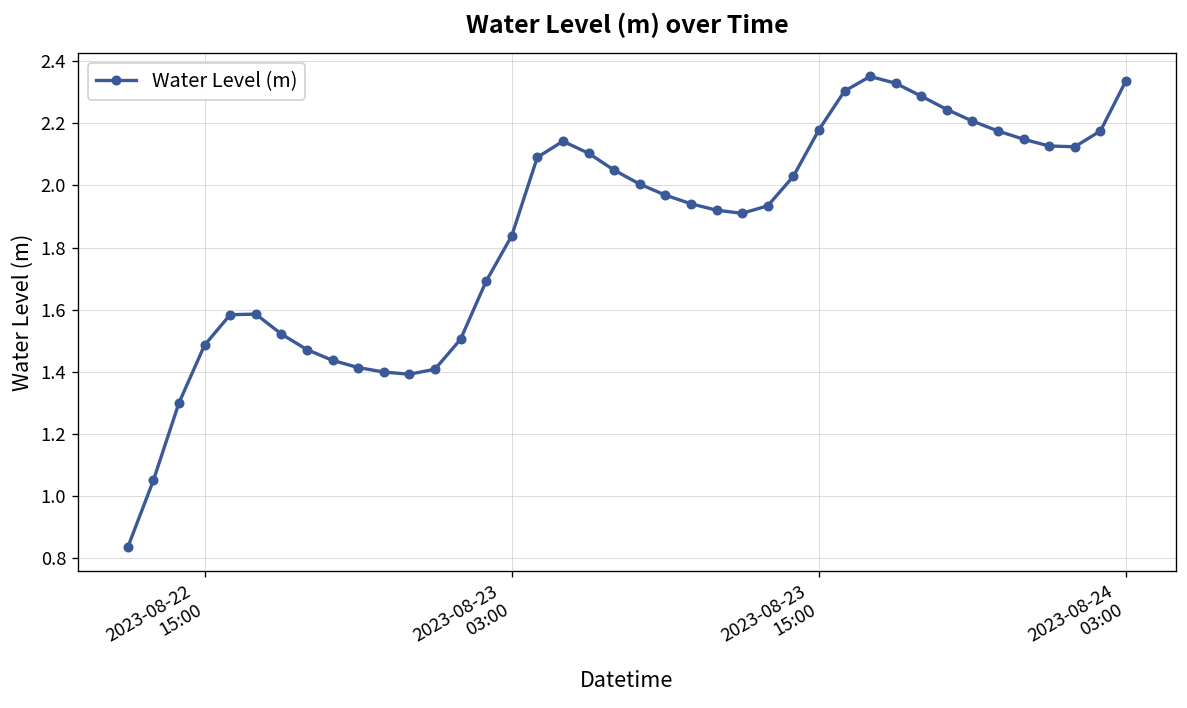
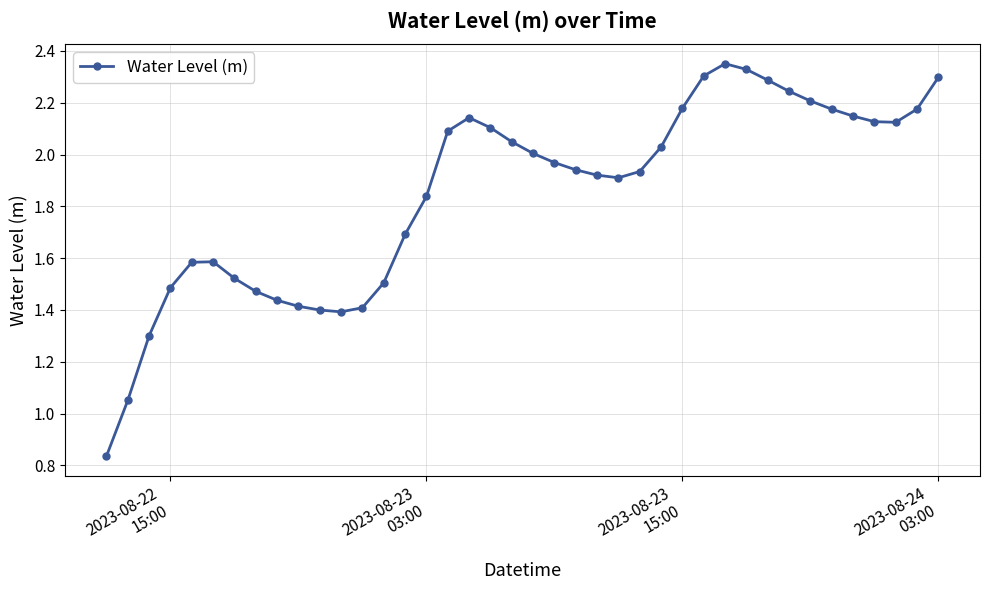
  {
    "2023-08-22 15:00": 1.49,
    "2023-08-23 03:00": 1.84,
    "2023-08-23 15:00": 2.18,
-   "2023-08-24 03:00": 2.34
+   "2023-08-24 03:00": 2.30
  }
